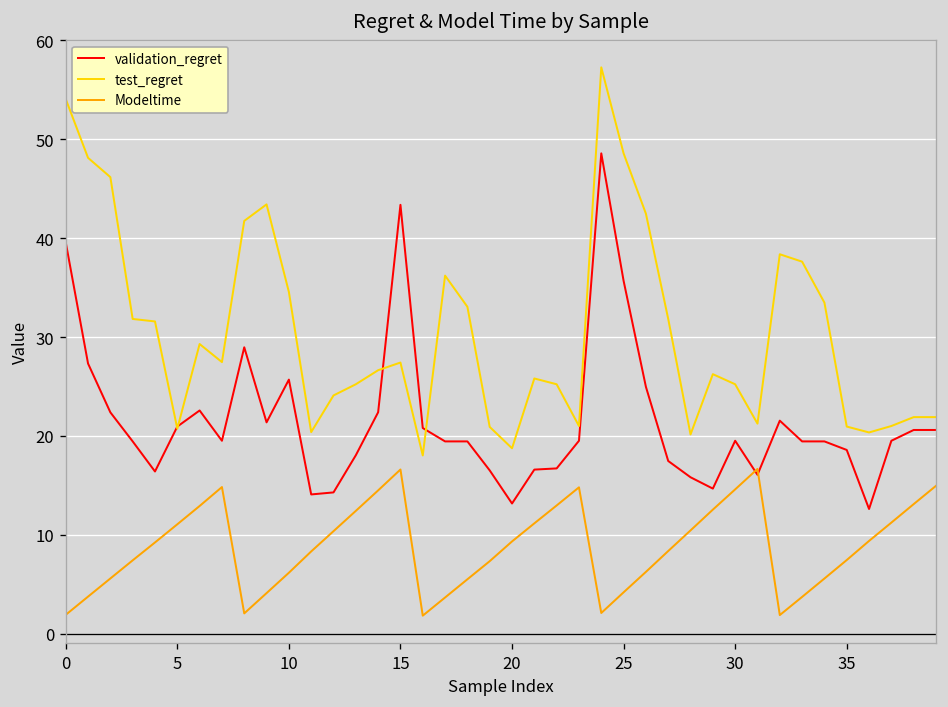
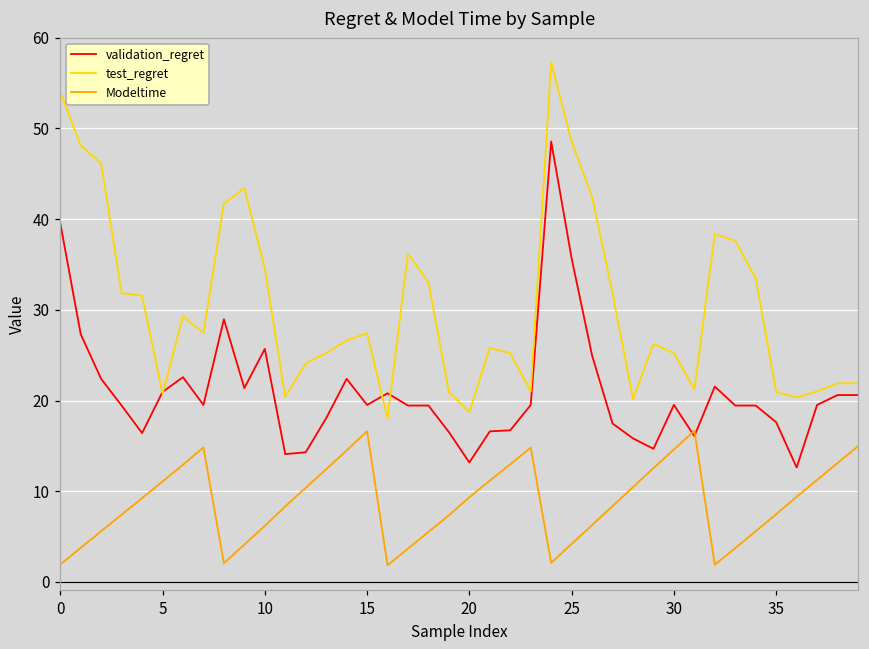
  {
    "validation_regret": {
      "0": 40,
      "10": 26,
-     "15": 43,
+     "15": 20,
      "20": 13,
      "25": 36,
      "30": 20,
-     "35": 19
+     "35": 18
    }
  }
